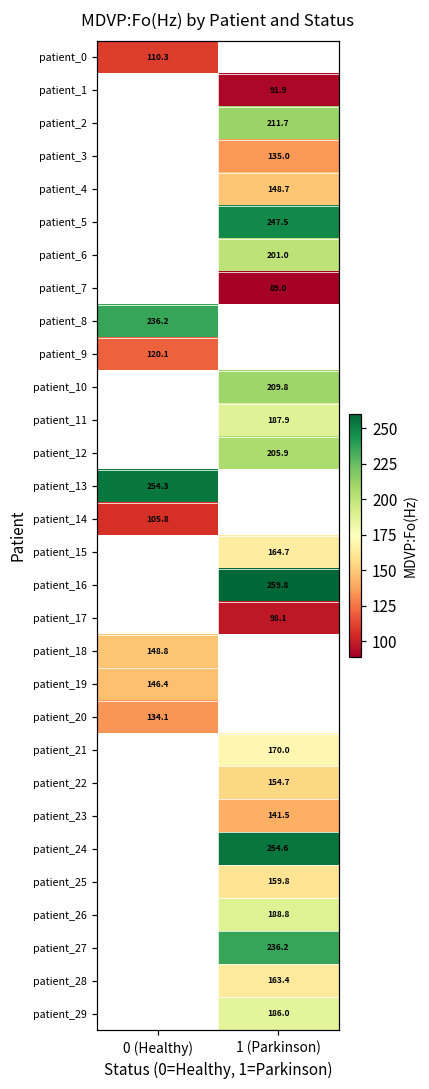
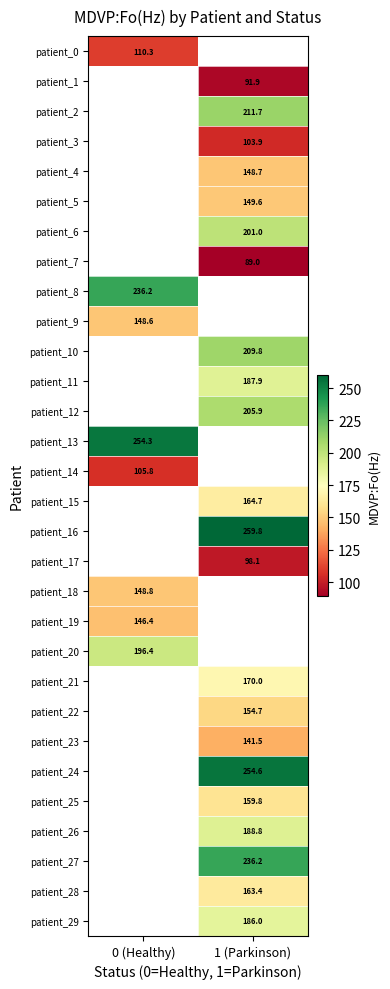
  {
    "patient_0": {
      "0 (Healthy)": 110.3
    },
    "patient_1": {
      "1 (Parkinson)": 91.9
    },
    "patient_2": {
      "1 (Parkinson)": 211.7
    },
    "patient_3": {
-     "1 (Parkinson)": 135.0
+     "1 (Parkinson)": 103.9
    },
    "patient_4": {
      "1 (Parkinson)": 148.7
    },
    "patient_5": {
-     "1 (Parkinson)": 247.5
+     "1 (Parkinson)": 149.6
    },
    "patient_6": {
      "1 (Parkinson)": 201.0
    },
    "patient_7": {
      "1 (Parkinson)": 89.0
    },
    "patient_8": {
      "0 (Healthy)": 236.2
    },
    "patient_9": {
-     "0 (Healthy)": 120.1
+     "0 (Healthy)": 148.6
    },
    "patient_10": {
      "1 (Parkinson)": 209.8
    },
    "patient_11": {
      "1 (Parkinson)": 187.9
    },
    "patient_12": {
      "1 (Parkinson)": 205.9
    },
    "patient_13": {
      "0 (Healthy)": 254.3
    },
    "patient_14": {
      "0 (Healthy)": 105.8
    },
    "patient_15": {
      "1 (Parkinson)": 164.7
    },
    "patient_16": {
      "1 (Parkinson)": 259.8
    },
    "patient_17": {
      "1 (Parkinson)": 98.1
    },
    "patient_18": {
      "0 (Healthy)": 148.8
    },
    "patient_19": {
      "0 (Healthy)": 146.4
    },
    "patient_20": {
-     "0 (Healthy)": 134.1
+     "0 (Healthy)": 196.4
    },
    "patient_21": {
      "1 (Parkinson)": 170.0
    },
    "patient_22": {
      "1 (Parkinson)": 154.7
    },
    "patient_23": {
      "1 (Parkinson)": 141.5
    },
    "patient_24": {
      "1 (Parkinson)": 254.6
    },
    "patient_25": {
      "1 (Parkinson)": 159.8
    },
    "patient_26": {
      "1 (Parkinson)": 188.8
    },
    "patient_27": {
      "1 (Parkinson)": 236.2
    },
    "patient_28": {
      "1 (Parkinson)": 163.4
    },
    "patient_29": {
      "1 (Parkinson)": 186.0
    }
  }
